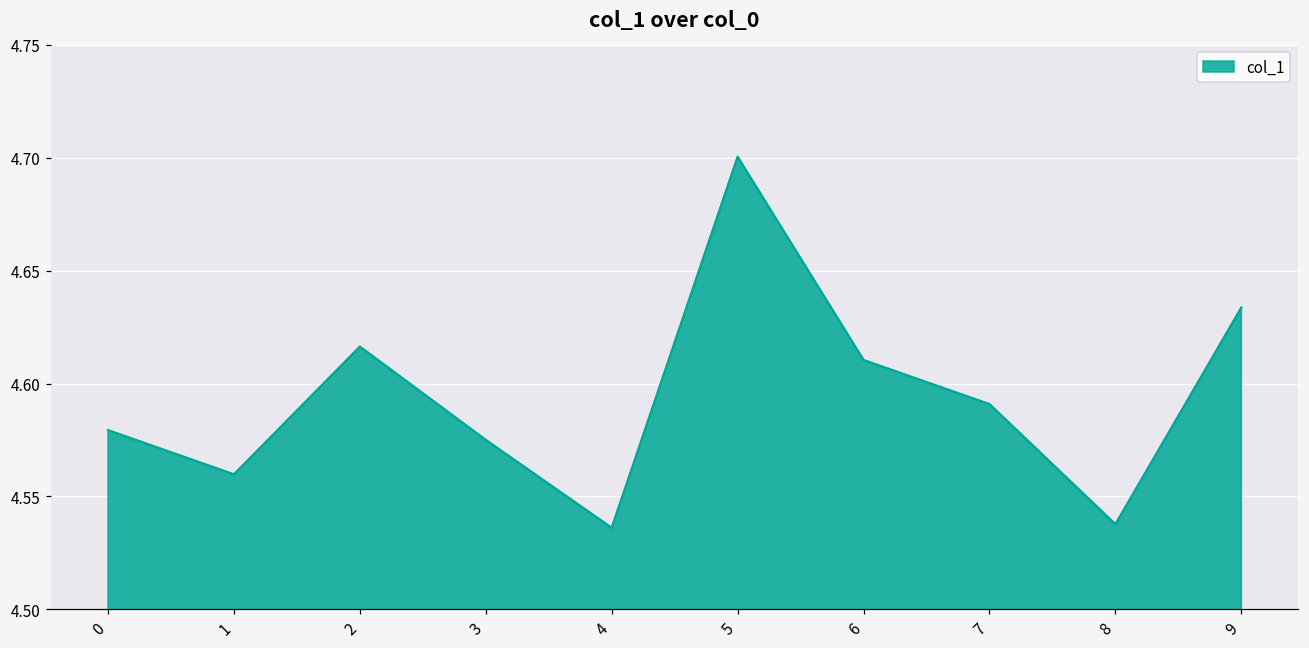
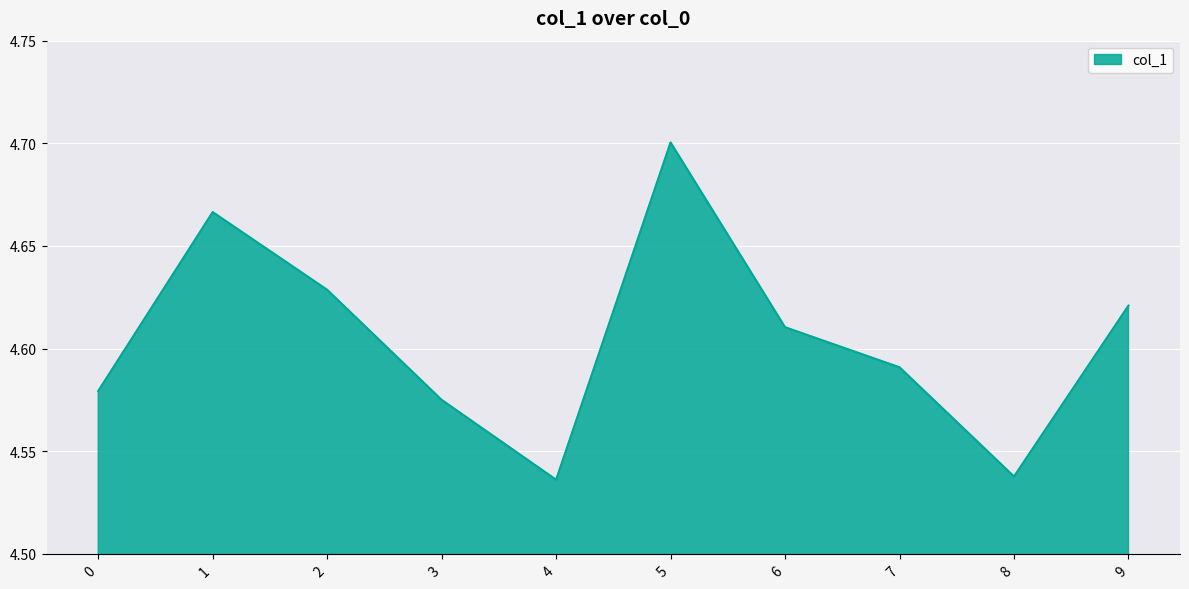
  {
    "0": 4.579,
-   "1": 4.560,
-   "2": 4.616,
+   "1": 4.666,
+   "2": 4.629,
    "3": 4.575,
    "4": 4.536,
    "5": 4.700,
    "6": 4.610,
    "7": 4.591,
    "8": 4.538,
-   "9": 4.634
+   "9": 4.621
  }
